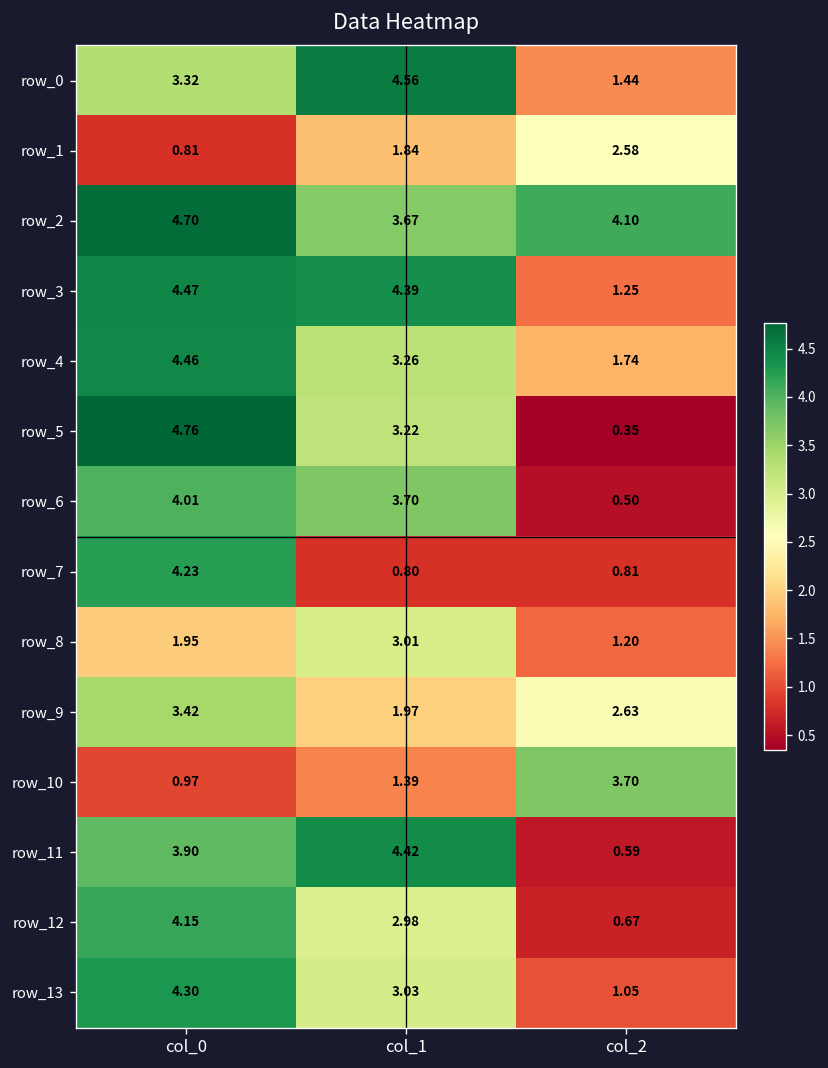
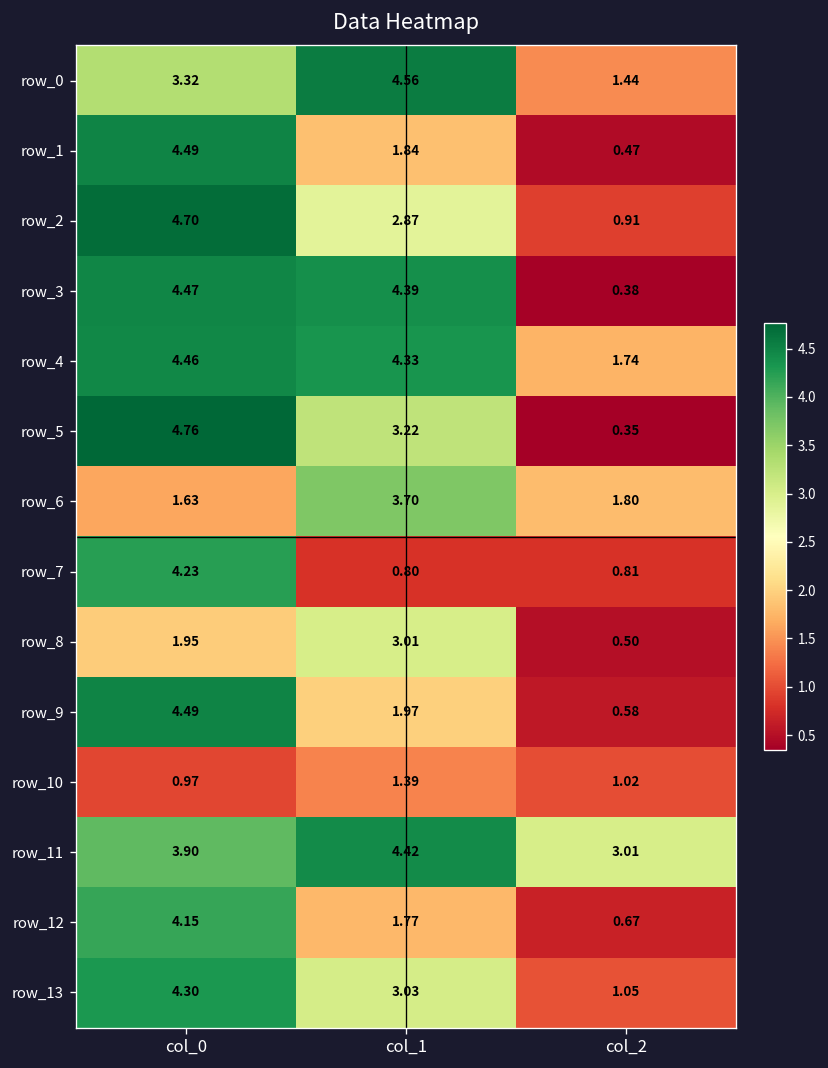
  {
    "row_0": {
      "col_0": 3.32,
      "col_1": 4.56,
      "col_2": 1.44
    },
    "row_1": {
-     "col_0": 0.81,
+     "col_0": 4.49,
      "col_1": 1.84,
-     "col_2": 2.58
+     "col_2": 0.47
    },
    "row_2": {
      "col_0": 4.70,
-     "col_1": 3.67,
-     "col_2": 4.10
+     "col_1": 2.87,
+     "col_2": 0.91
    },
    "row_3": {
      "col_0": 4.47,
      "col_1": 4.39,
-     "col_2": 1.25
+     "col_2": 0.38
    },
    "row_4": {
      "col_0": 4.46,
-     "col_1": 3.26,
+     "col_1": 4.33,
      "col_2": 1.74
    },
    "row_5": {
      "col_0": 4.76,
      "col_1": 3.22,
      "col_2": 0.35
    },
    "row_6": {
-     "col_0": 4.01,
+     "col_0": 1.63,
      "col_1": 3.70,
-     "col_2": 0.50
+     "col_2": 1.80
    },
    "row_7": {
      "col_0": 4.23,
      "col_1": 0.80,
      "col_2": 0.81
    },
    "row_8": {
      "col_0": 1.95,
      "col_1": 3.01,
-     "col_2": 1.20
+     "col_2": 0.50
    },
    "row_9": {
-     "col_0": 3.42,
+     "col_0": 4.49,
      "col_1": 1.97,
-     "col_2": 2.63
+     "col_2": 0.58
    },
    "row_10": {
      "col_0": 0.97,
      "col_1": 1.39,
-     "col_2": 3.70
+     "col_2": 1.02
    },
    "row_11": {
      "col_0": 3.90,
      "col_1": 4.42,
-     "col_2": 0.59
+     "col_2": 3.01
    },
    "row_12": {
      "col_0": 4.15,
-     "col_1": 2.98,
+     "col_1": 1.77,
      "col_2": 0.67
    },
    "row_13": {
      "col_0": 4.30,
      "col_1": 3.03,
      "col_2": 1.05
    }
  }
